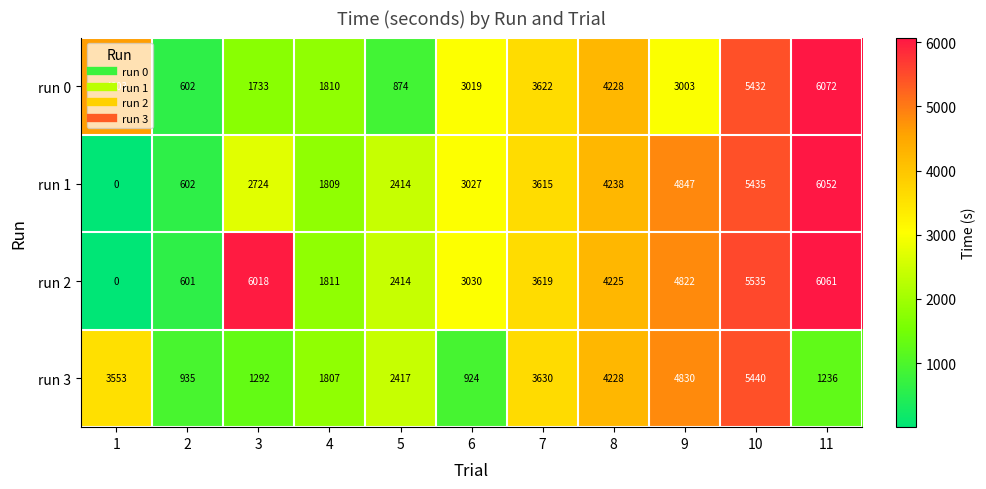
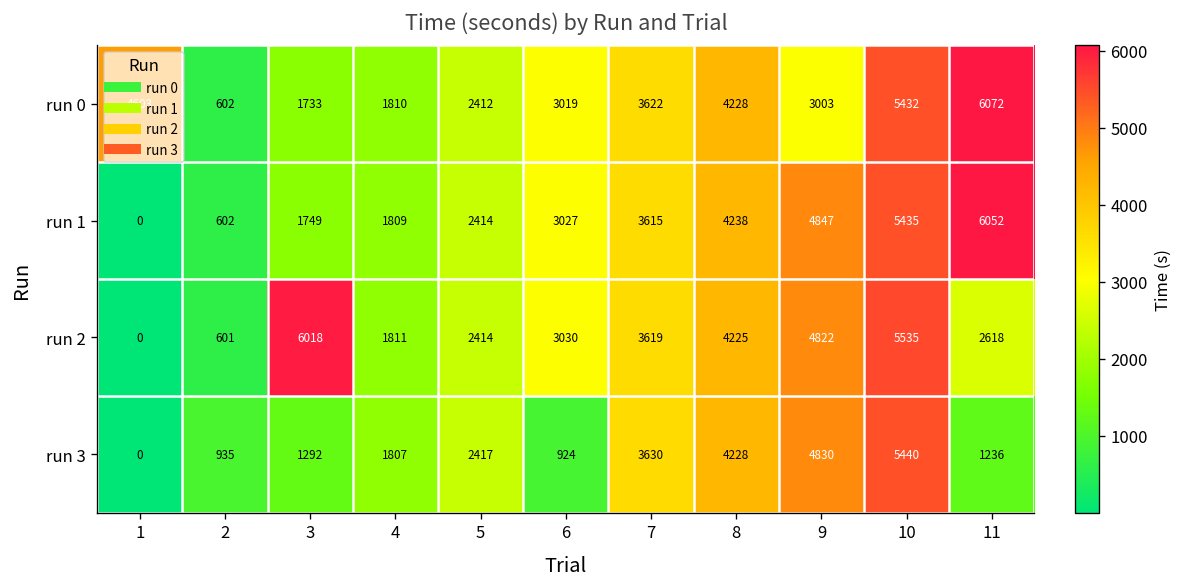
  {
    "run 0": {
      "2": 602,
      "3": 1733,
      "4": 1810,
-     "5": 874,
+     "5": 2412,
      "6": 3019,
      "7": 3622,
      "8": 4228,
      "9": 3003,
      "10": 5432,
      "11": 6072
    },
    "run 1": {
      "1": 0,
      "2": 602,
-     "3": 2724,
+     "3": 1749,
      "4": 1809,
      "5": 2414,
      "6": 3027,
      "7": 3615,
      "8": 4238,
      "9": 4847,
      "10": 5435,
      "11": 6052
    },
    "run 2": {
      "1": 0,
      "2": 601,
      "3": 6018,
      "4": 1811,
      "5": 2414,
      "6": 3030,
      "7": 3619,
      "8": 4225,
      "9": 4822,
      "10": 5535,
-     "11": 6061
+     "11": 2618
    },
    "run 3": {
-     "1": 3553,
+     "1": 0,
      "2": 935,
      "3": 1292,
      "4": 1807,
      "5": 2417,
      "6": 924,
      "7": 3630,
      "8": 4228,
      "9": 4830,
      "10": 5440,
      "11": 1236
    }
  }
